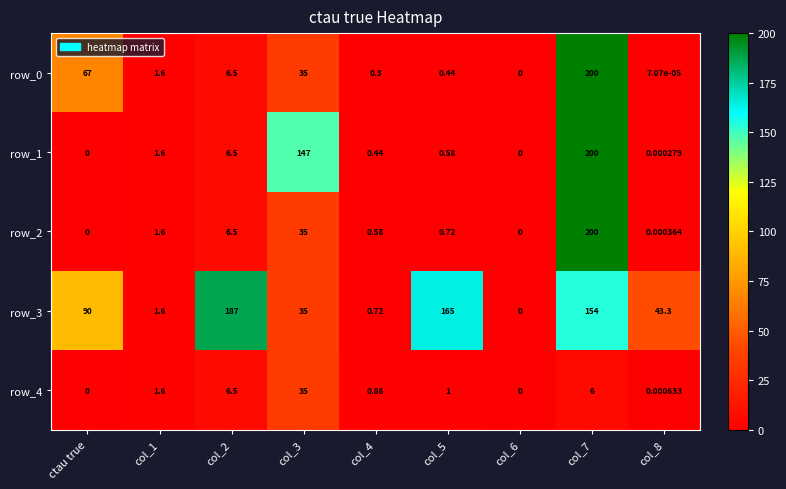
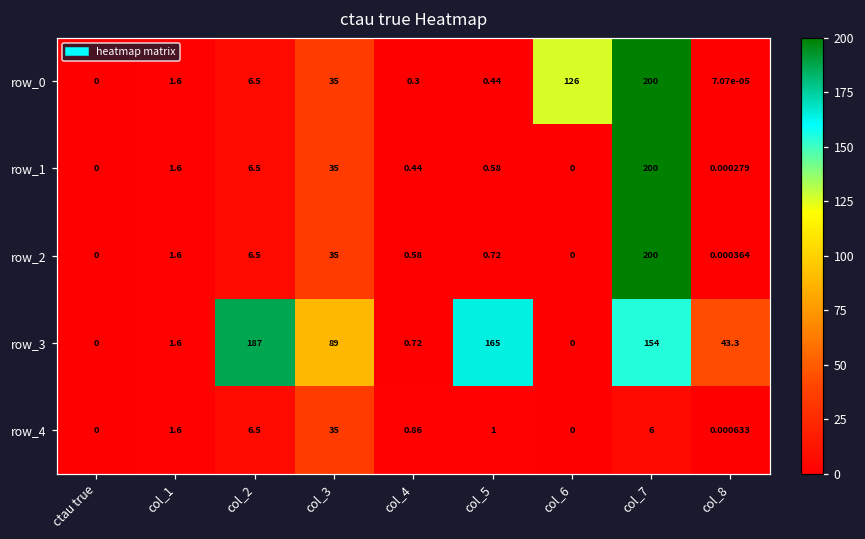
  {
    "row_0": {
-     "ctau true": "67",
+     "ctau true": "0",
      "col_1": "1.6",
      "col_2": "6.5",
      "col_3": "35",
      "col_4": "0.3",
      "col_5": "0.44",
-     "col_6": "0",
+     "col_6": "126",
      "col_7": "200",
      "col_8": "7.07e-05"
    },
    "row_1": {
      "ctau true": "0",
      "col_1": "1.6",
      "col_2": "6.5",
-     "col_3": "147",
+     "col_3": "35",
      "col_4": "0.44",
      "col_5": "0.58",
      "col_6": "0",
      "col_7": "200",
      "col_8": "0.000279"
    },
    "row_2": {
      "ctau true": "0",
      "col_1": "1.6",
      "col_2": "6.5",
      "col_3": "35",
      "col_4": "0.58",
      "col_5": "0.72",
      "col_6": "0",
      "col_7": "200",
      "col_8": "0.000364"
    },
    "row_3": {
-     "ctau true": "90",
+     "ctau true": "0",
      "col_1": "1.6",
      "col_2": "187",
-     "col_3": "35",
+     "col_3": "89",
      "col_4": "0.72",
      "col_5": "165",
      "col_6": "0",
      "col_7": "154",
      "col_8": "43.3"
    },
    "row_4": {
      "ctau true": "0",
      "col_1": "1.6",
      "col_2": "6.5",
      "col_3": "35",
      "col_4": "0.86",
      "col_5": "1",
      "col_6": "0",
      "col_7": "6",
      "col_8": "0.000633"
    }
  }
